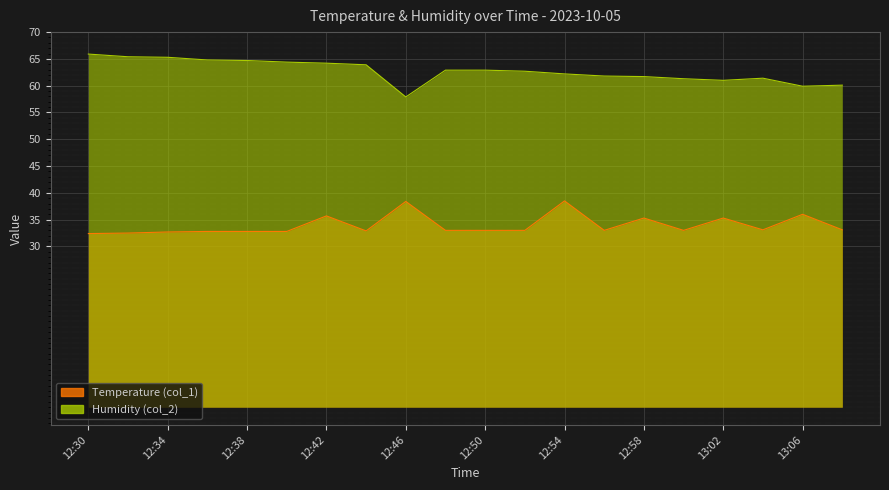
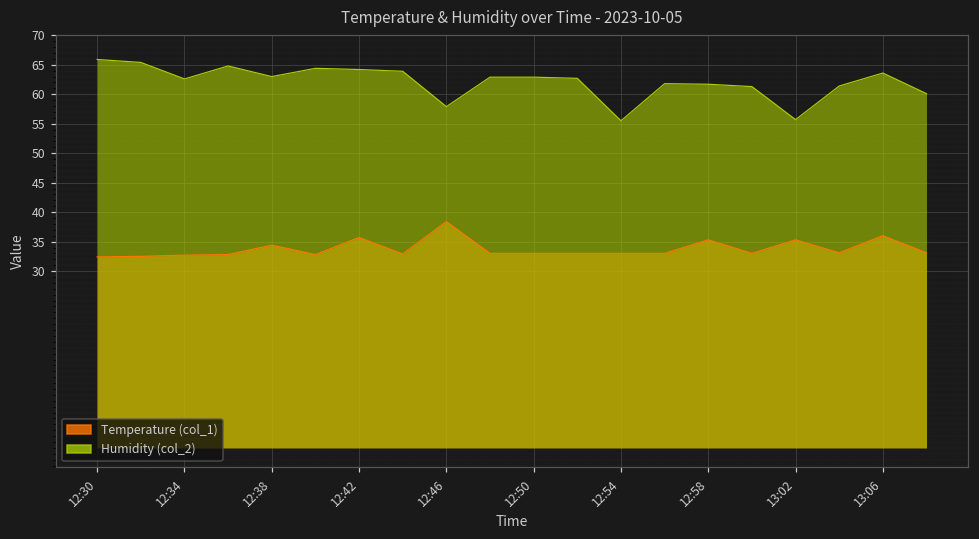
  {
    "Temperature (col_1)": {
      "12:30": 32,
      "12:34": 33,
-     "12:38": 33,
+     "12:38": 34,
      "12:42": 36,
      "12:46": 38,
      "12:50": 33,
-     "12:54": 39,
+     "12:54": 33,
      "12:58": 35,
      "13:02": 35,
      "13:06": 36
    },
    "Humidity (col_2)": {
      "12:30": 66,
-     "12:34": 65,
-     "12:38": 65,
+     "12:34": 63,
+     "12:38": 63,
      "12:42": 64,
      "12:46": 58,
      "12:50": 63,
-     "12:54": 62,
+     "12:54": 56,
      "12:58": 62,
-     "13:02": 61,
-     "13:06": 60
+     "13:02": 56,
+     "13:06": 64
    }
  }
